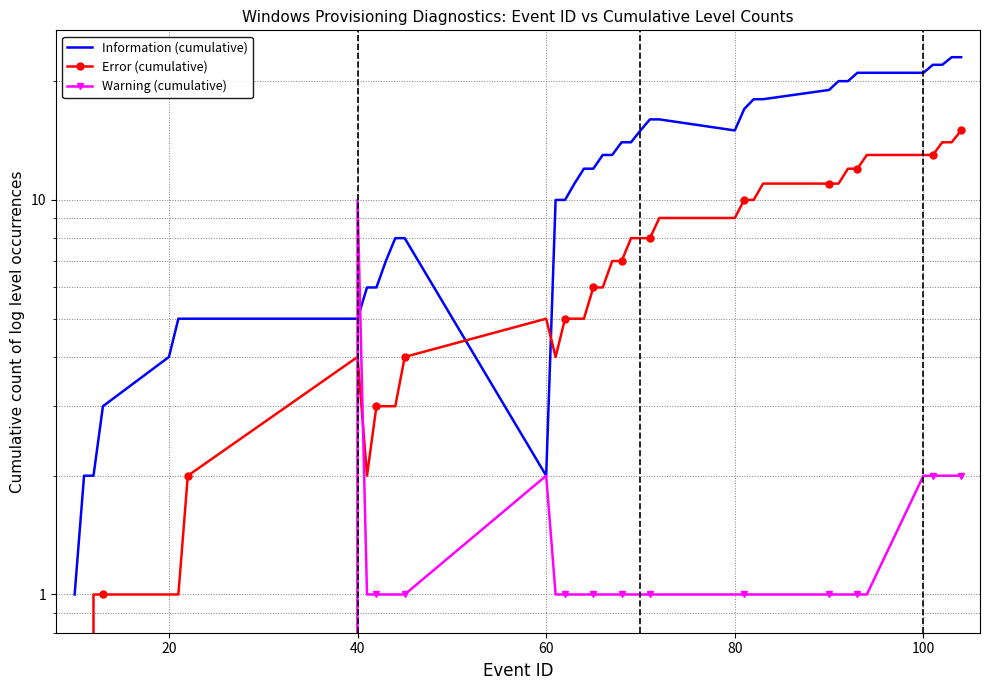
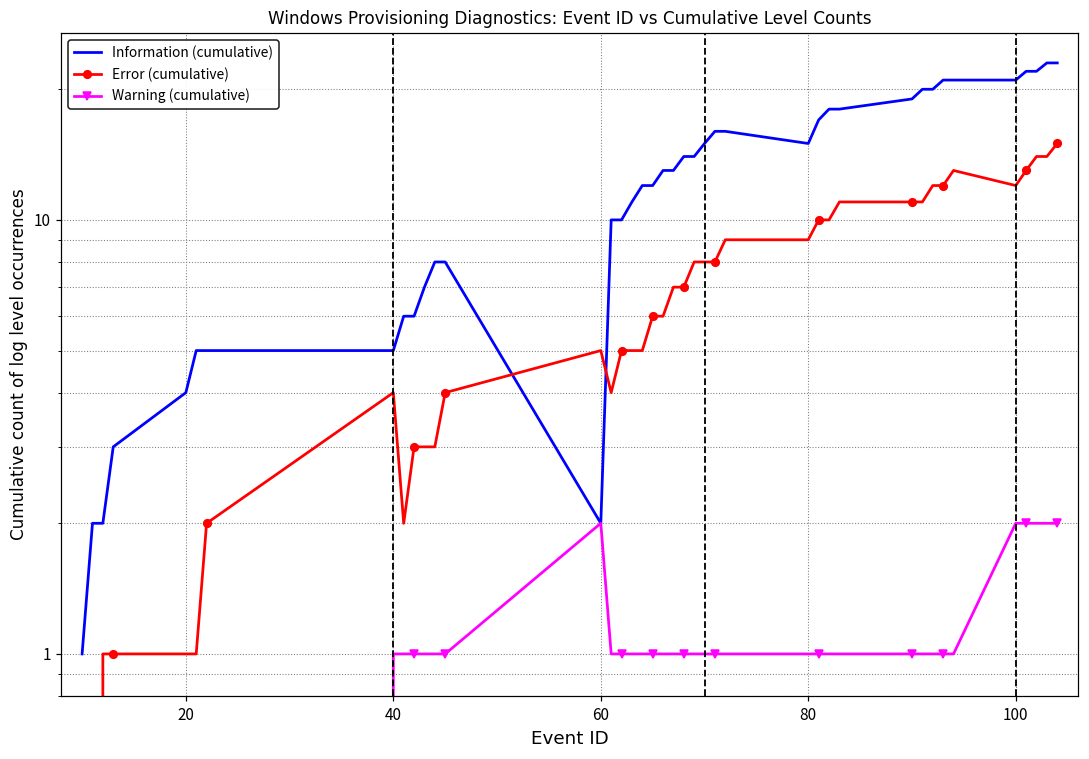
  {
    "Information (cumulative)": {
      "20": 4,
      "40": 5,
      "80": 15,
      "100": 21
    },
    "Error (cumulative)": {
      "20": 1,
      "40": 4,
      "60": 5,
      "80": 9,
-     "100": 13
+     "100": 12
    },
    "Warning (cumulative)": {
-     "40": 10,
+     "40": 1,
      "80": 1,
      "100": 2
    }
  }
